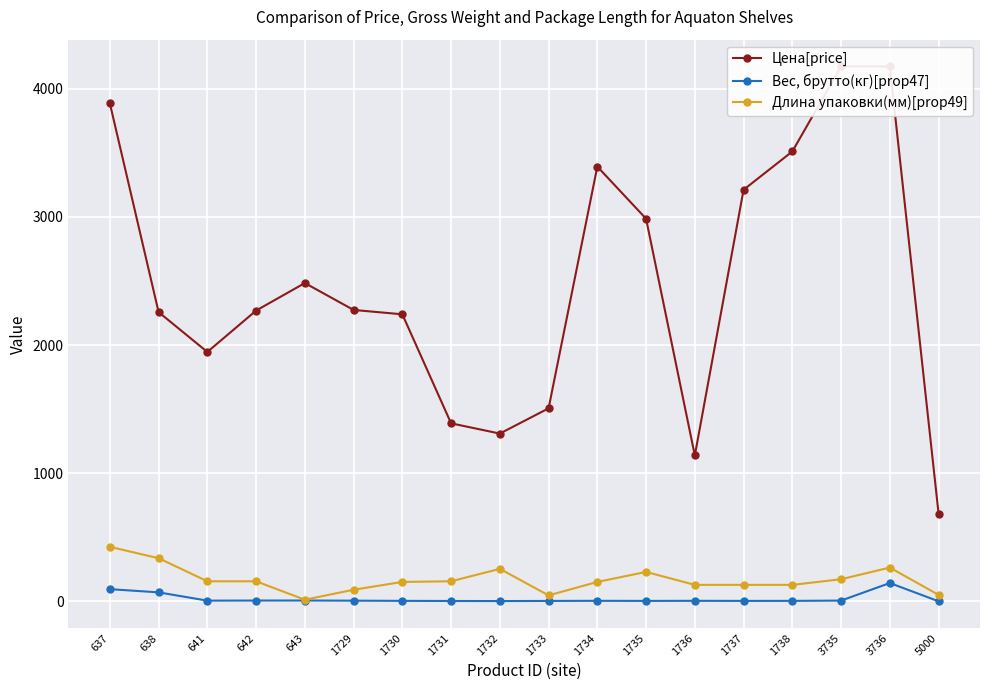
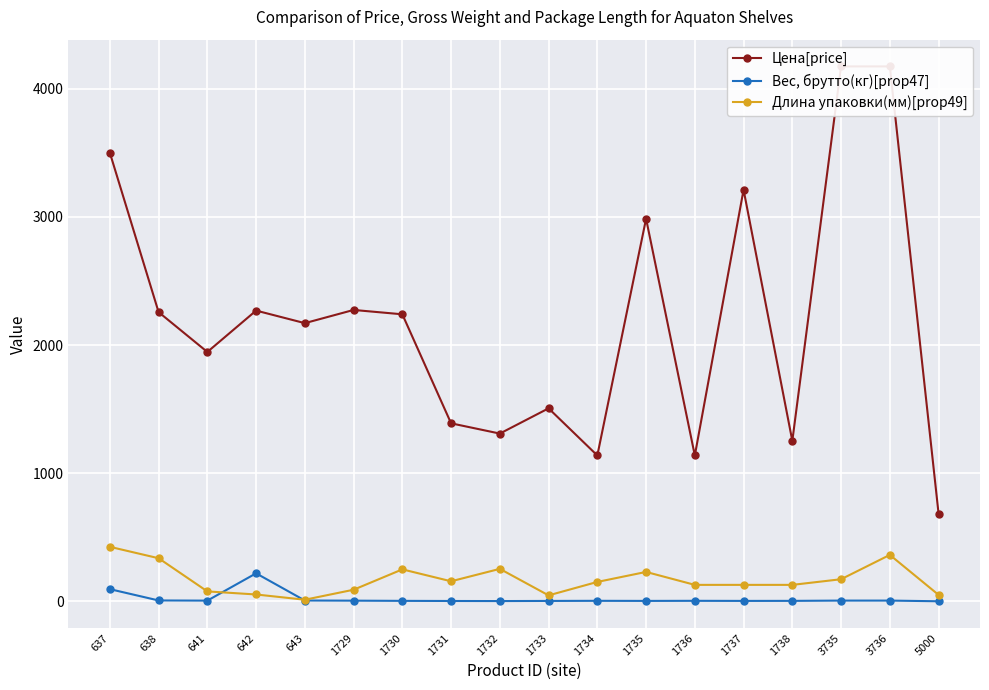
  {
    "Цена[price]": {
-     "637": 3890,
+     "637": 3500,
      "638": 2260,
      "641": 1950,
      "642": 2270,
-     "643": 2480,
+     "643": 2170,
      "1729": 2270,
      "1730": 2240,
      "1731": 1390,
      "1732": 1310,
      "1733": 1510,
-     "1734": 3390,
+     "1734": 1140,
      "1735": 2990,
      "1736": 1140,
      "1737": 3210,
-     "1738": 3510,
+     "1738": 1250,
      "5000": 690
    },
    "Вес, брутто(кг)[prop47]": {
      "637": 90,
-     "638": 70,
+     "638": 10,
      "641": 10,
-     "642": 10,
+     "642": 220,
      "1729": 0,
      "1730": 0,
      "1731": 0,
      "1732": 0,
      "1733": 0,
      "1734": 0,
      "1735": 0,
      "1736": 0,
      "1737": 0,
      "1738": 0,
      "3735": 10,
-     "3736": 140,
+     "3736": 10,
      "5000": 0
    },
    "Длина упаковки(мм)[prop49]": {
      "637": 430,
      "638": 340,
-     "641": 160,
-     "642": 160,
+     "641": 80,
+     "642": 50,
      "1729": 90,
-     "1730": 150,
+     "1730": 250,
      "1731": 160,
      "1732": 250,
      "1733": 50,
      "1734": 150,
      "1735": 230,
      "1736": 130,
      "1737": 130,
      "1738": 130,
      "3735": 170,
-     "3736": 260,
+     "3736": 360,
      "5000": 50
    }
  }
